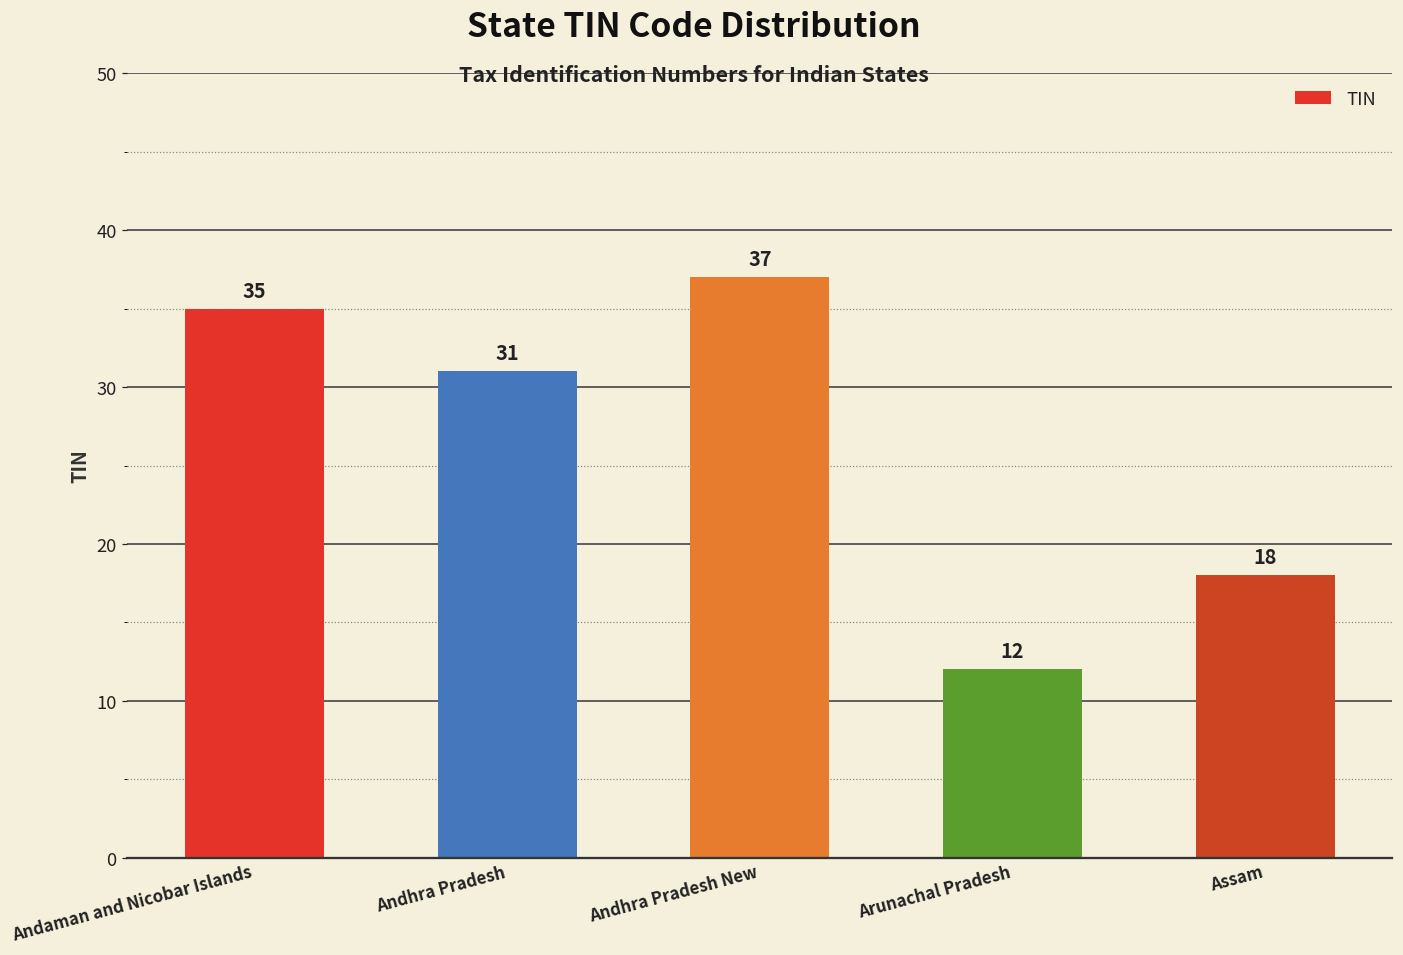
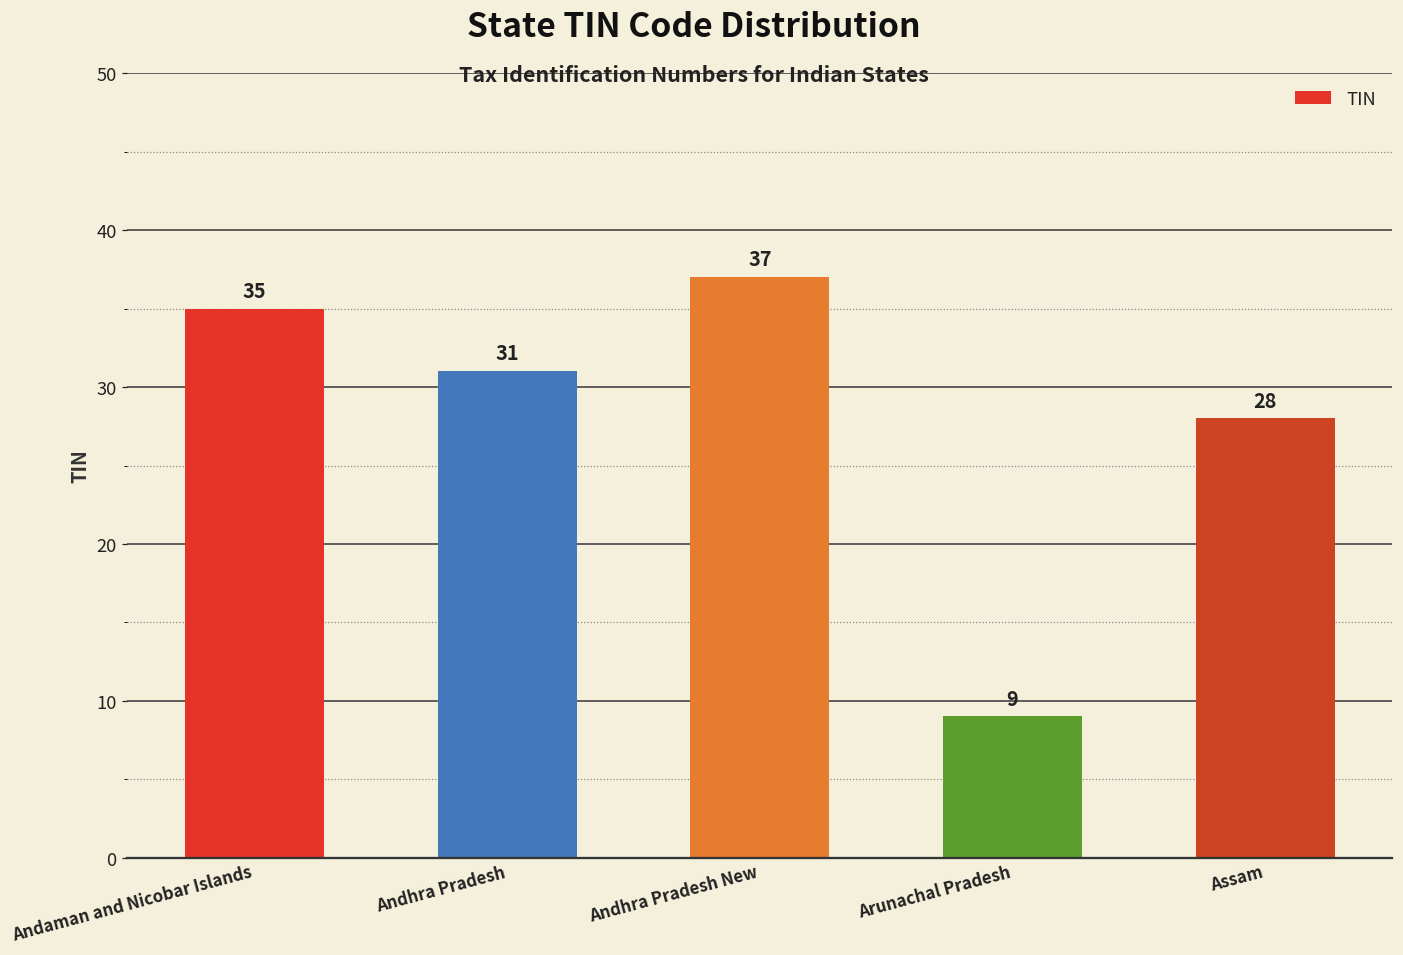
  {
    "Andaman and Nicobar Islands": 35,
    "Andhra Pradesh": 31,
    "Andhra Pradesh New": 37,
-   "Arunachal Pradesh": 12,
-   "Assam": 18
+   "Arunachal Pradesh": 9,
+   "Assam": 28
  }
